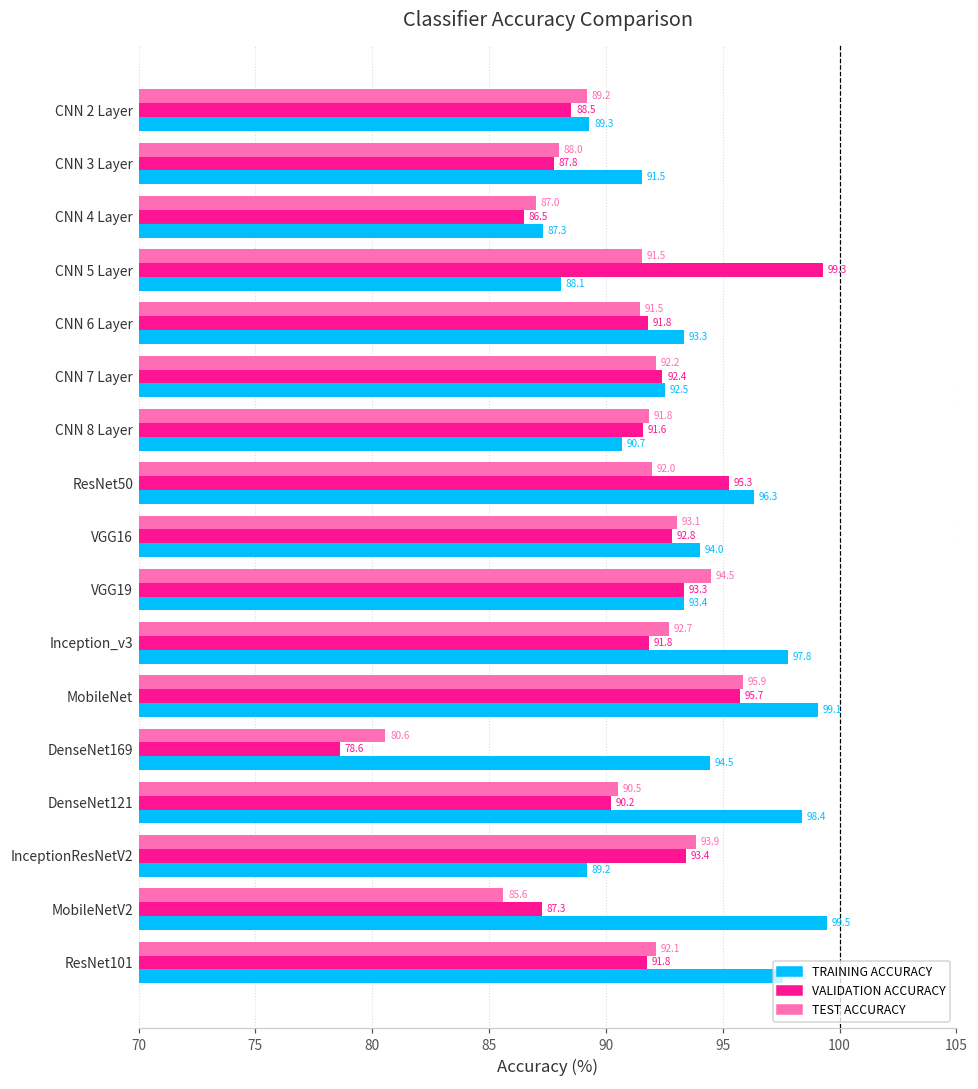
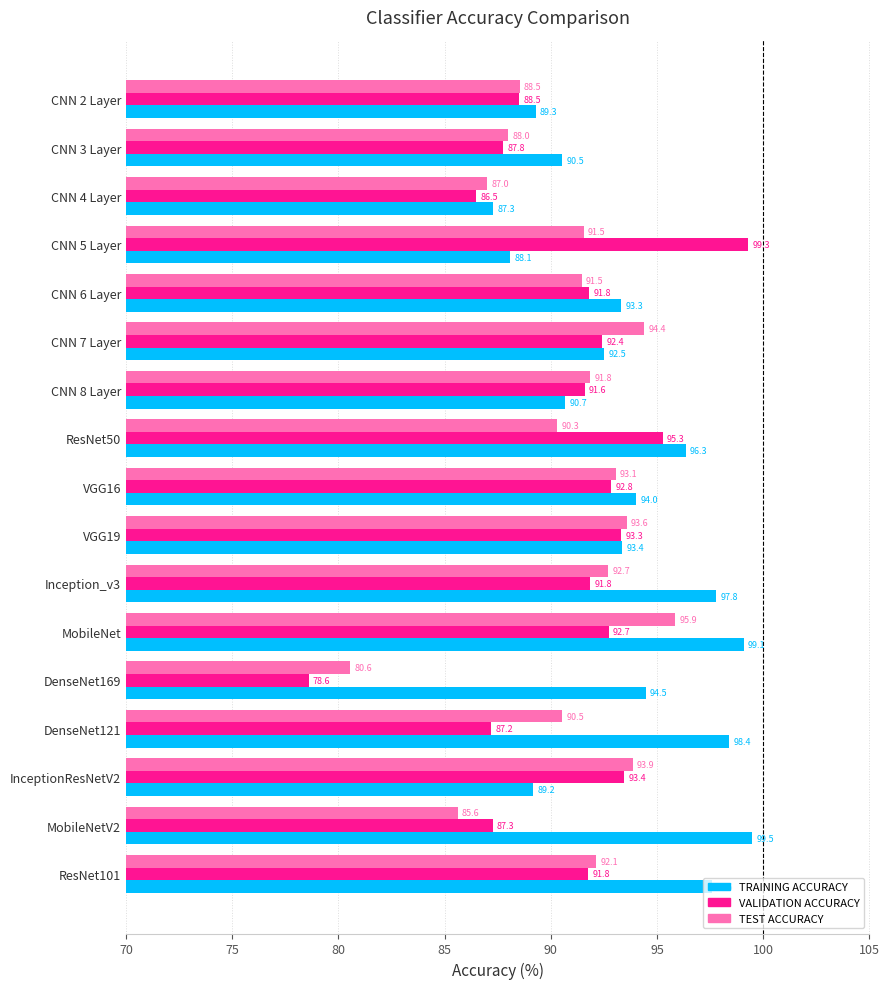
  {
    "TRAINING ACCURACY": {
      "CNN 2 Layer": 89.3,
-     "CNN 3 Layer": 91.5,
+     "CNN 3 Layer": 90.5,
      "CNN 4 Layer": 87.3,
      "CNN 5 Layer": 88.1,
      "CNN 6 Layer": 93.3,
      "CNN 7 Layer": 92.5,
      "CNN 8 Layer": 90.7,
      "ResNet50": 96.3,
      "VGG16": 94.0,
      "VGG19": 93.4,
      "Inception_v3": 97.8,
      "MobileNet": 99.1,
      "DenseNet169": 94.5,
      "DenseNet121": 98.4,
      "InceptionResNetV2": 89.2,
      "MobileNetV2": 99.5
    },
    "VALIDATION ACCURACY": {
      "CNN 2 Layer": 88.5,
      "CNN 3 Layer": 87.8,
      "CNN 4 Layer": 86.5,
      "CNN 5 Layer": 99.3,
      "CNN 6 Layer": 91.8,
      "CNN 7 Layer": 92.4,
      "CNN 8 Layer": 91.6,
      "ResNet50": 95.3,
      "VGG16": 92.8,
      "VGG19": 93.3,
      "Inception_v3": 91.8,
-     "MobileNet": 95.7,
+     "MobileNet": 92.7,
      "DenseNet169": 78.6,
-     "DenseNet121": 90.2,
+     "DenseNet121": 87.2,
      "InceptionResNetV2": 93.4,
      "MobileNetV2": 87.3,
      "ResNet101": 91.8
    },
    "TEST ACCURACY": {
-     "CNN 2 Layer": 89.2,
+     "CNN 2 Layer": 88.5,
      "CNN 3 Layer": 88.0,
      "CNN 4 Layer": 87.0,
      "CNN 5 Layer": 91.5,
      "CNN 6 Layer": 91.5,
-     "CNN 7 Layer": 92.2,
+     "CNN 7 Layer": 94.4,
      "CNN 8 Layer": 91.8,
-     "ResNet50": 92.0,
+     "ResNet50": 90.3,
      "VGG16": 93.1,
-     "VGG19": 94.5,
+     "VGG19": 93.6,
      "Inception_v3": 92.7,
      "MobileNet": 95.9,
      "DenseNet169": 80.6,
      "DenseNet121": 90.5,
      "InceptionResNetV2": 93.9,
      "MobileNetV2": 85.6,
      "ResNet101": 92.1
    }
  }
